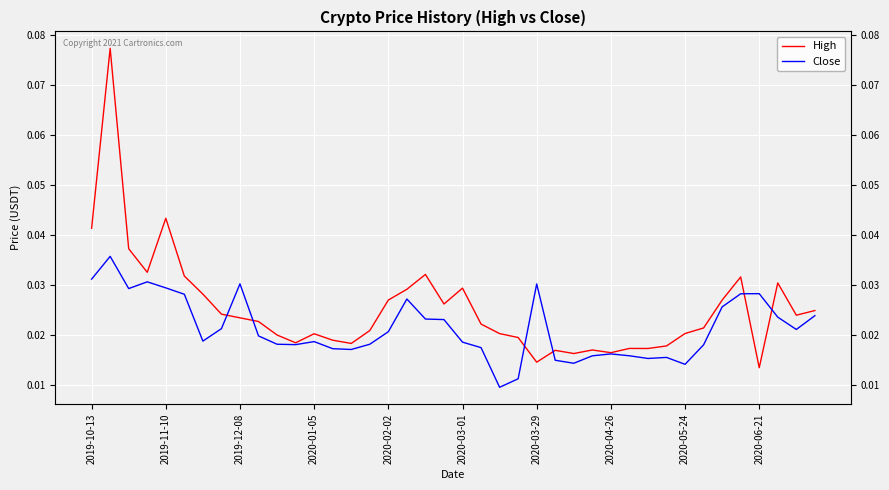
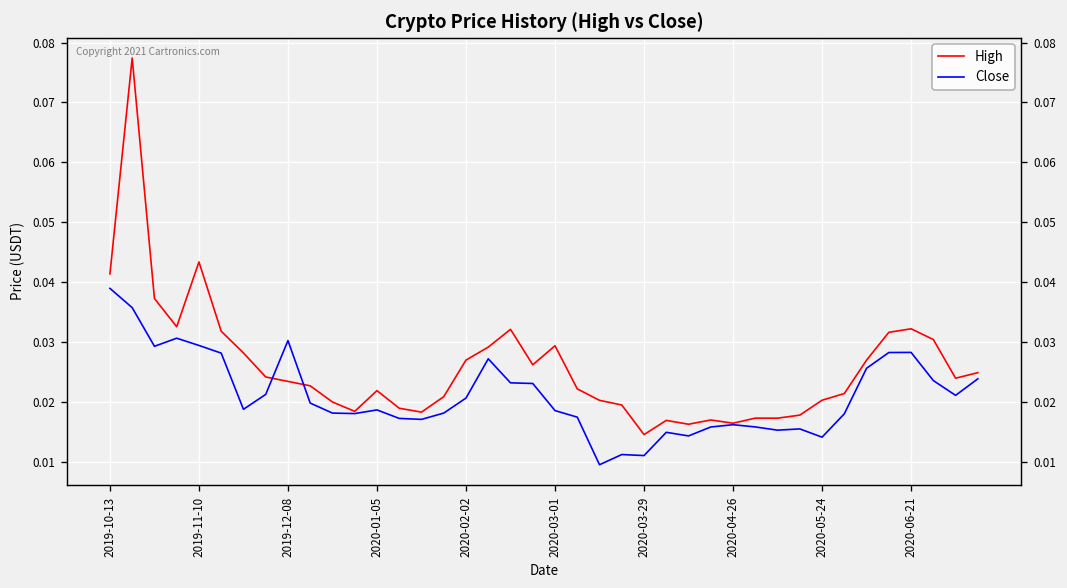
  {
    "High": {
      "2019-10-13": 0.041,
      "2019-11-10": 0.043,
      "2019-12-08": 0.023,
-     "2020-01-05": 0.020,
+     "2020-01-05": 0.022,
      "2020-02-02": 0.027,
      "2020-03-01": 0.029,
      "2020-03-29": 0.015,
      "2020-05-24": 0.020,
-     "2020-06-21": 0.013
+     "2020-06-21": 0.032
    },
    "Close": {
-     "2019-10-13": 0.031,
+     "2019-10-13": 0.039,
      "2019-11-10": 0.029,
      "2019-12-08": 0.030,
      "2020-01-05": 0.019,
      "2020-02-02": 0.021,
      "2020-03-01": 0.019,
-     "2020-03-29": 0.030,
+     "2020-03-29": 0.011,
      "2020-05-24": 0.014,
      "2020-06-21": 0.028
    }
  }
